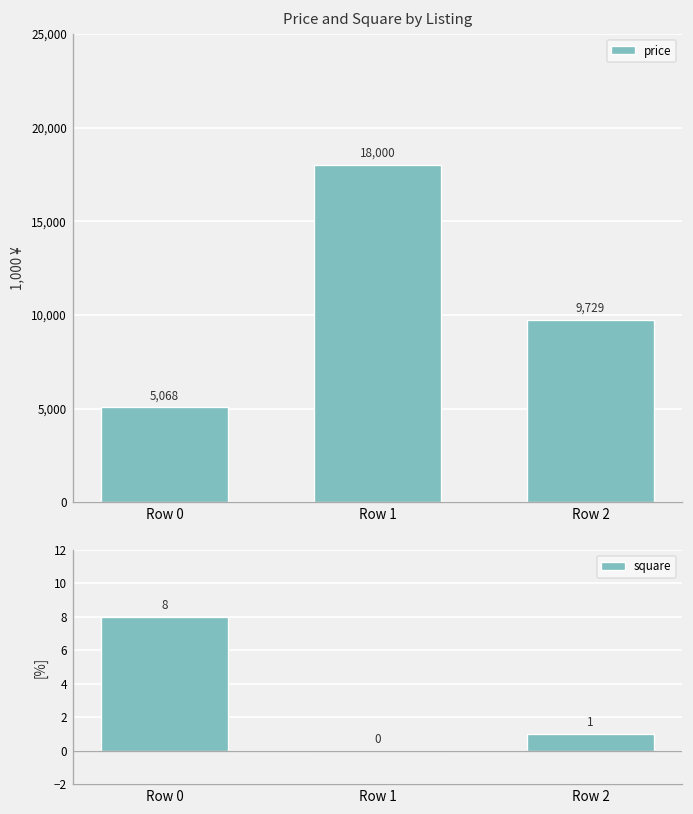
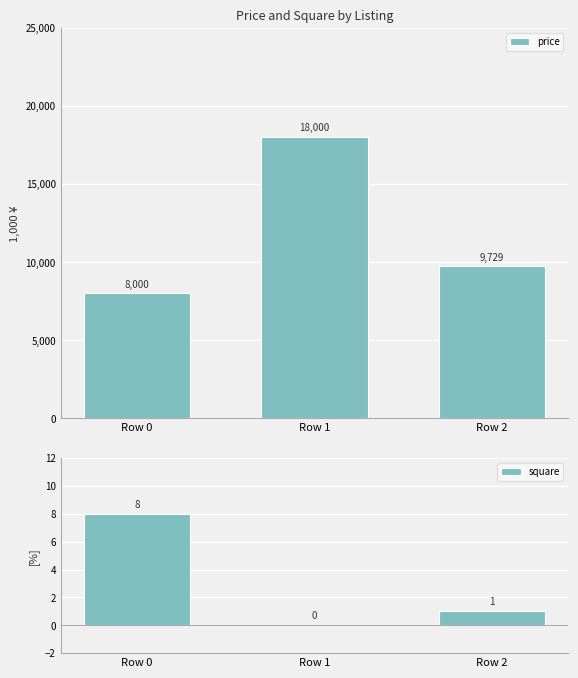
  {
    "Price and Square by Listing": {
-     "Row 0": "5,068",
+     "Row 0": "8,000",
      "Row 1": "18,000",
      "Row 2": "9,729"
    }
  }
